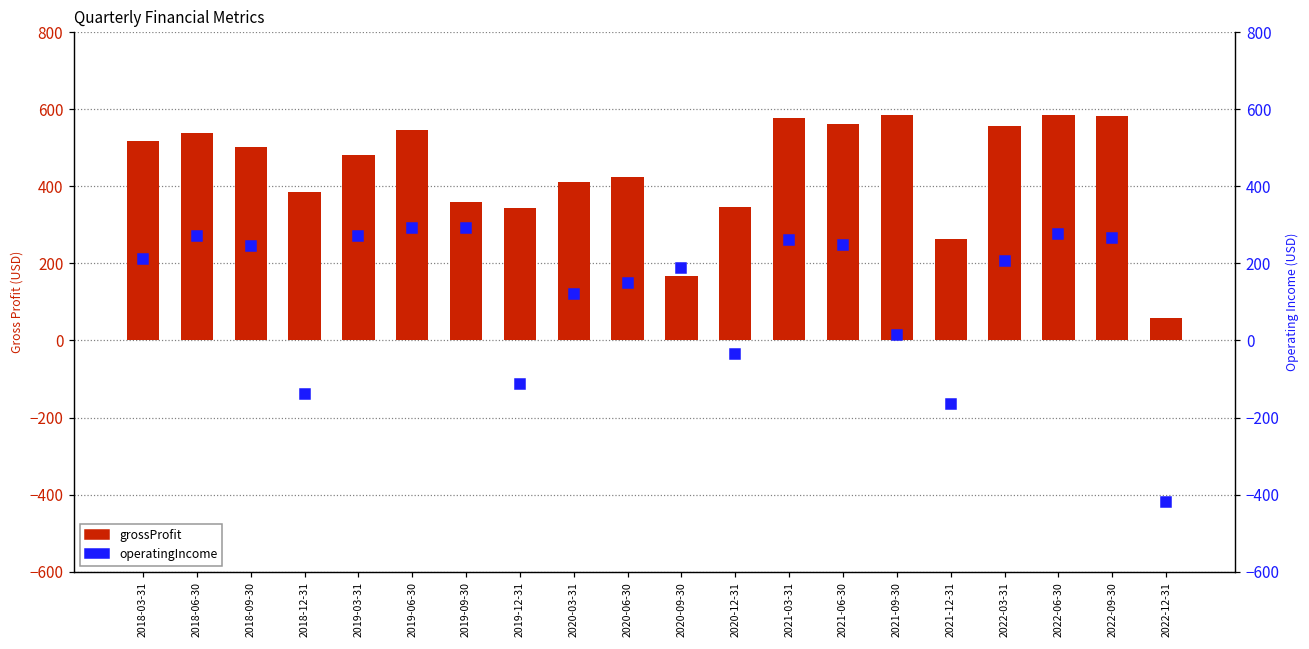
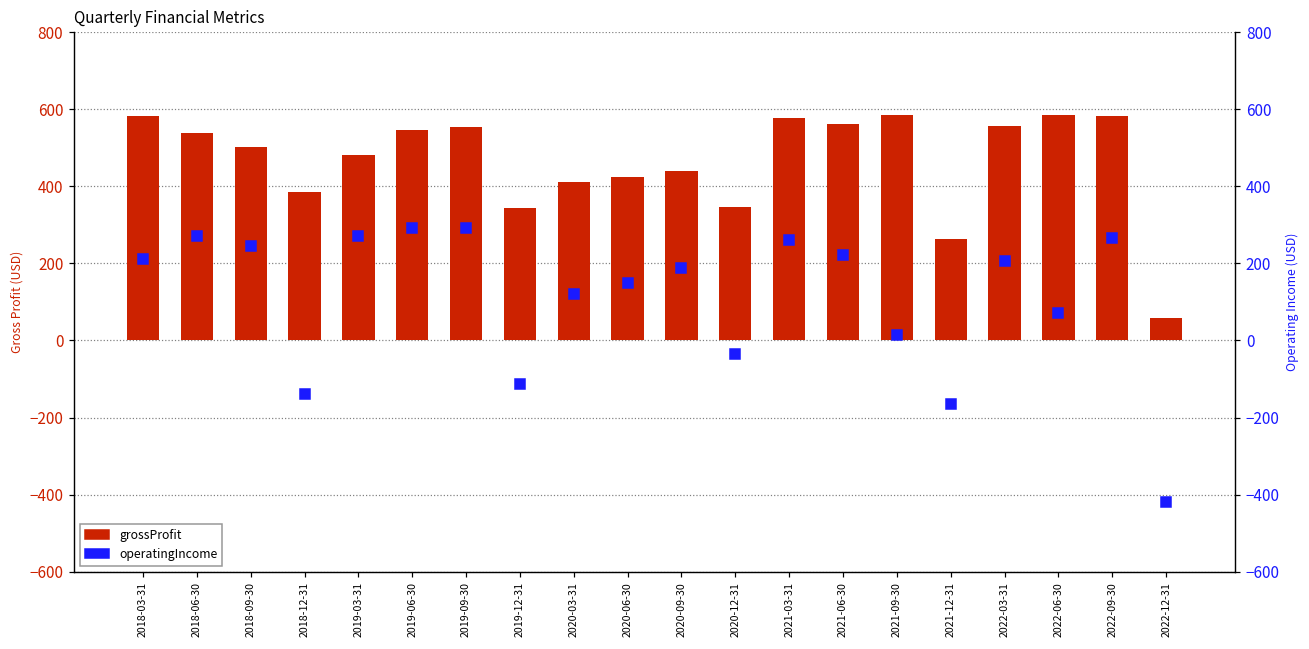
  {
    "grossProfit": {
-     "2018-03-31": 520,
+     "2018-03-31": 580,
      "2018-06-30": 540,
      "2018-09-30": 500,
      "2018-12-31": 380,
      "2019-03-31": 480,
      "2019-06-30": 550,
-     "2019-09-30": 360,
+     "2019-09-30": 560,
      "2019-12-31": 340,
      "2020-03-31": 410,
      "2020-06-30": 420,
-     "2020-09-30": 170,
+     "2020-09-30": 440,
      "2020-12-31": 350,
      "2021-03-31": 580,
      "2021-06-30": 560,
      "2021-09-30": 590,
      "2021-12-31": 260,
      "2022-03-31": 560,
      "2022-06-30": 590,
      "2022-09-30": 580,
      "2022-12-31": 60
    },
    "operatingIncome": {
      "2018-03-31": 210,
      "2018-06-30": 270,
      "2018-09-30": 240,
      "2018-12-31": -140,
      "2019-03-31": 270,
      "2019-06-30": 290,
      "2019-09-30": 290,
      "2019-12-31": -110,
      "2020-03-31": 120,
      "2020-06-30": 150,
      "2020-09-30": 190,
      "2020-12-31": -30,
      "2021-03-31": 260,
-     "2021-06-30": 250,
+     "2021-06-30": 220,
      "2021-09-30": 10,
      "2021-12-31": -160,
      "2022-03-31": 210,
-     "2022-06-30": 280,
+     "2022-06-30": 70,
      "2022-09-30": 260,
      "2022-12-31": -420
    }
  }
